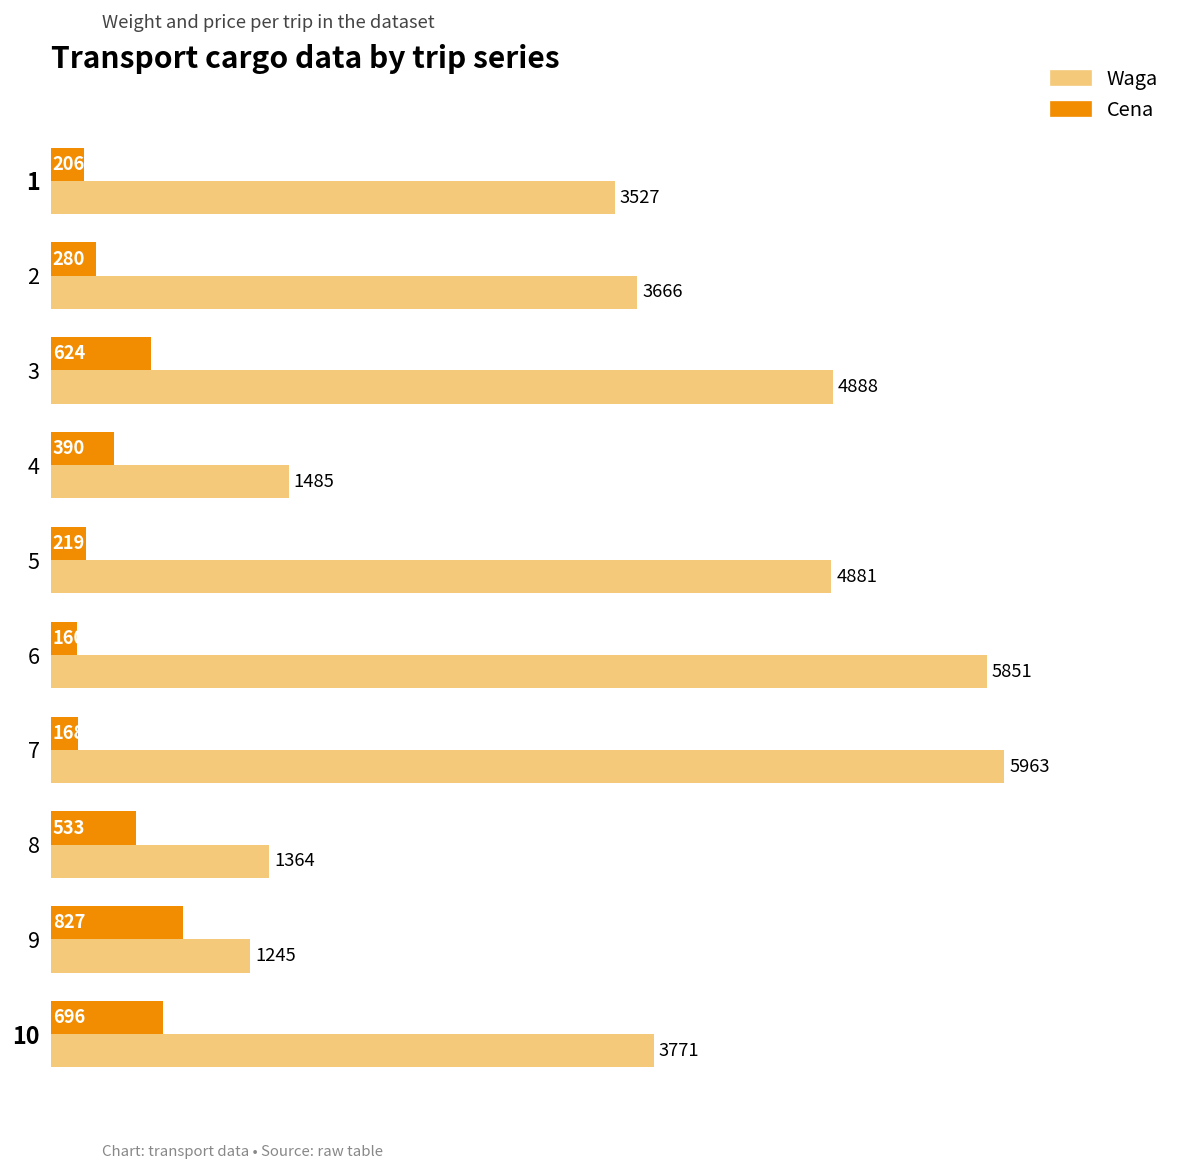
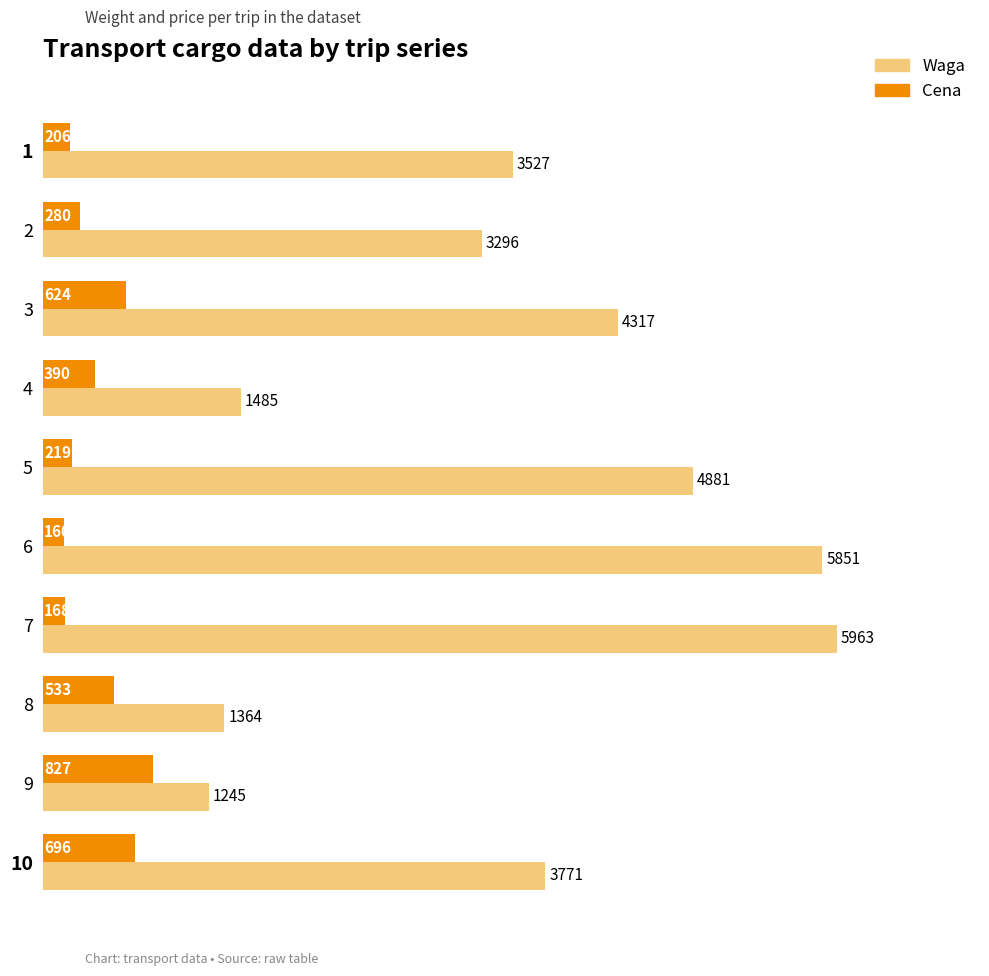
  {
    "Waga": {
      "1": 3527,
-     "2": 3666,
-     "3": 4888,
+     "2": 3296,
+     "3": 4317,
      "4": 1485,
      "5": 4881,
      "6": 5851,
      "7": 5963,
      "8": 1364,
      "9": 1245,
      "10": 3771
    },
    "Cena": {
      "1": 206,
      "2": 280,
      "3": 624,
      "4": 390,
      "5": 219,
      "6": 160,
      "7": 168,
      "8": 533,
      "9": 827,
      "10": 696
    }
  }
